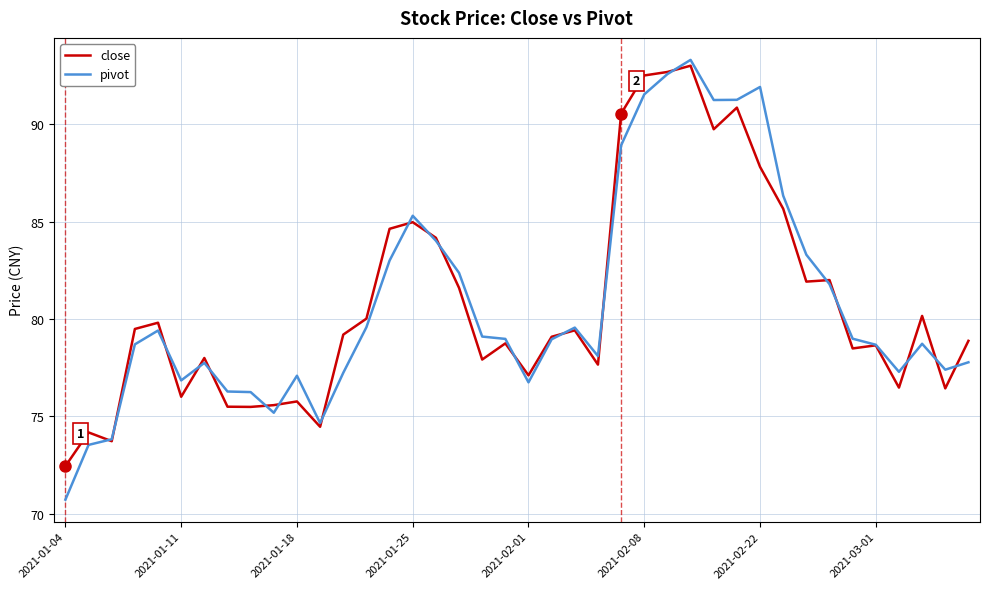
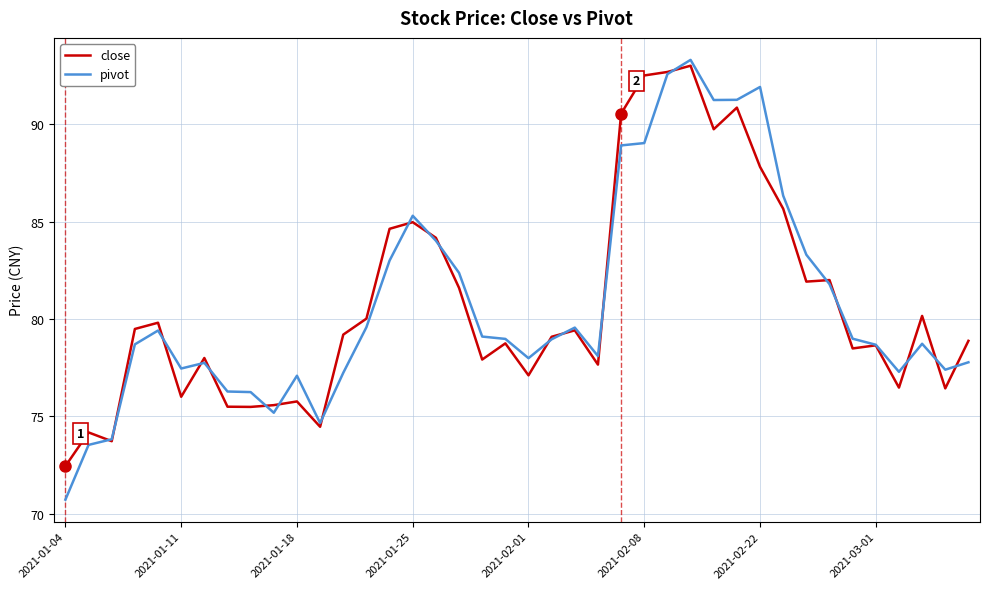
  {
    "pivot": {
      "2021-01-04": 70.7,
-     "2021-01-11": 76.9,
+     "2021-01-11": 77.5,
      "2021-01-18": 77.1,
      "2021-01-25": 85.3,
-     "2021-02-01": 76.8,
-     "2021-02-08": 91.5,
+     "2021-02-01": 78.0,
+     "2021-02-08": 89.0,
      "2021-02-22": 91.9
    }
  }
